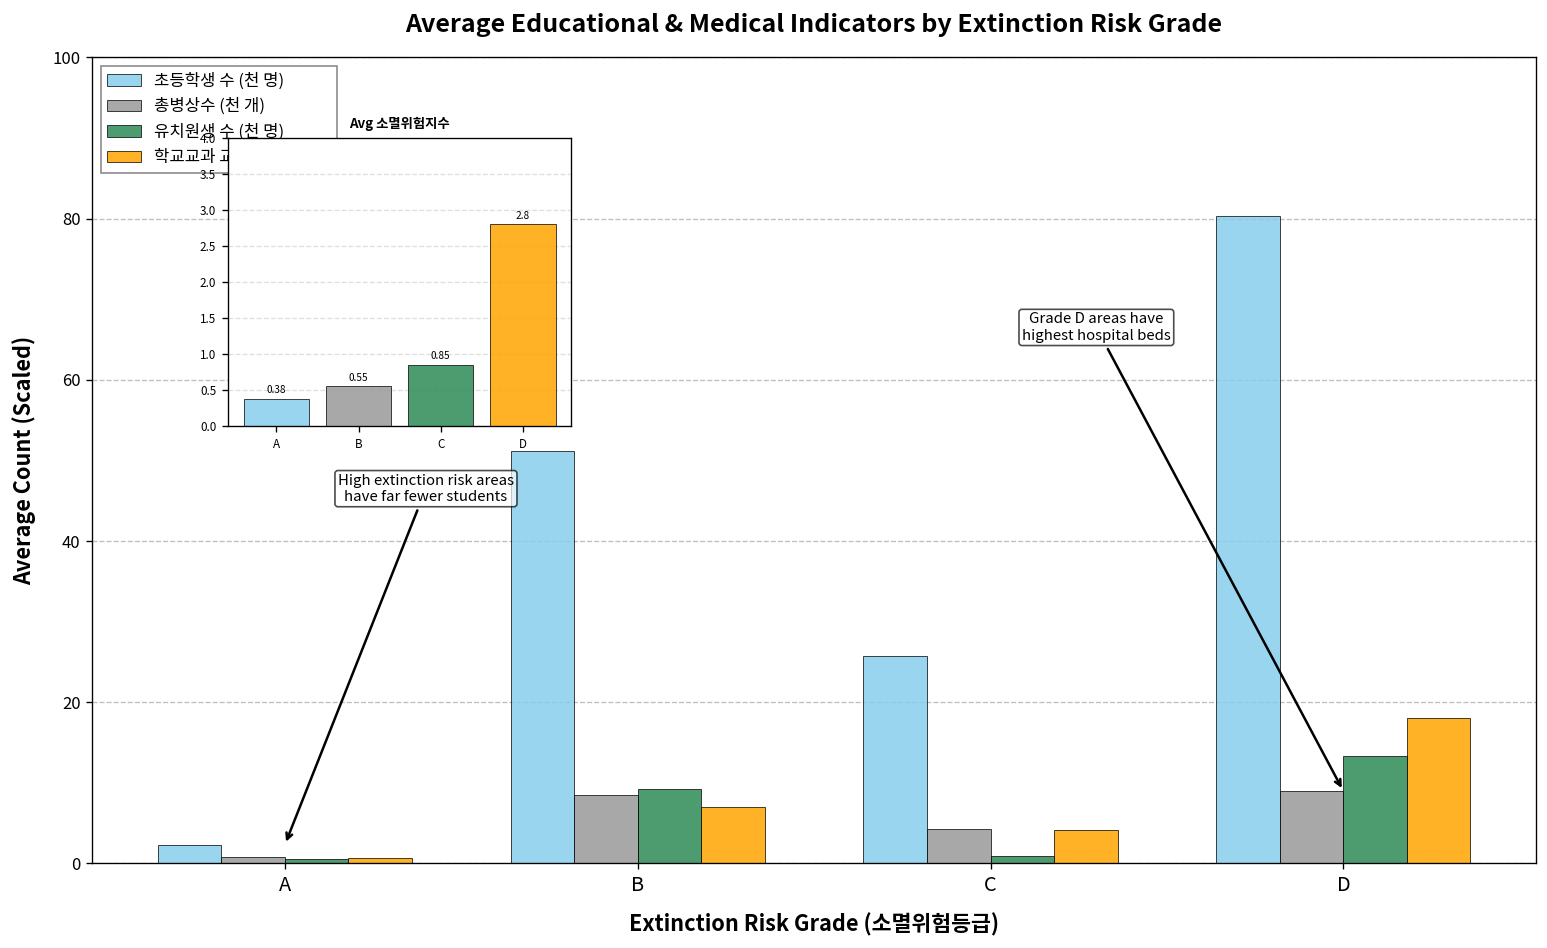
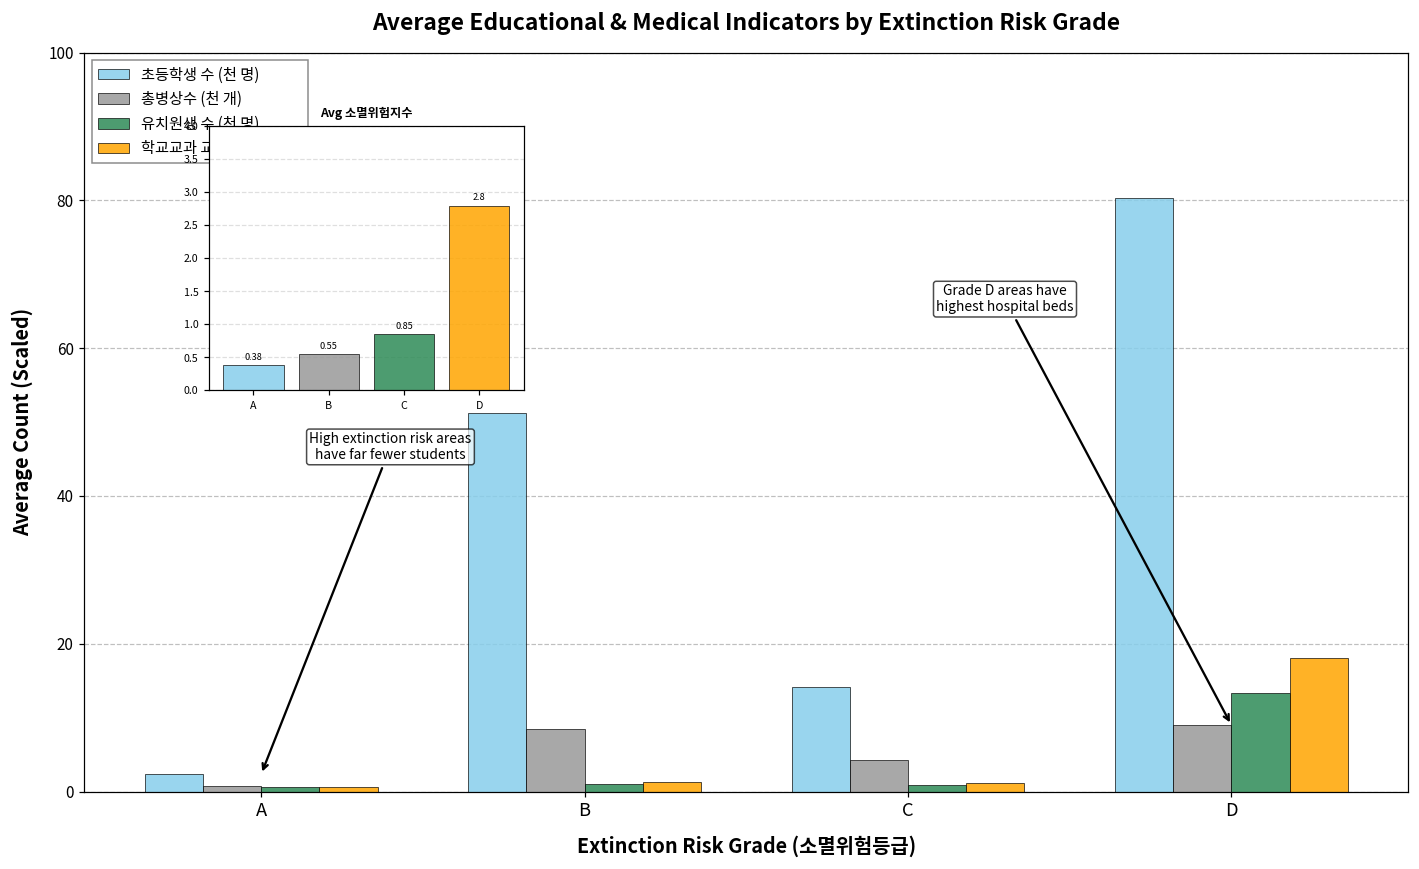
  {
    "Average Educational & Medical Indicators by Extinction Risk Grade": {
      "초등학생 수 (천 명)": {
        "A": 2,
        "B": 51,
-       "C": 26,
+       "C": 14,
        "D": 80
      },
      "총병상수 (천 개)": {
        "A": 1,
        "B": 8,
        "C": 4,
        "D": 9
      },
      "유치원생 수 (천 명)": {
        "A": 1,
-       "B": 9,
+       "B": 1,
        "C": 1,
        "D": 13
      },
      "학교교과 교습학원 (백 개)": {
        "A": 1,
-       "B": 7,
-       "C": 4,
+       "B": 1,
+       "C": 1,
        "D": 18
      }
    }
  }
